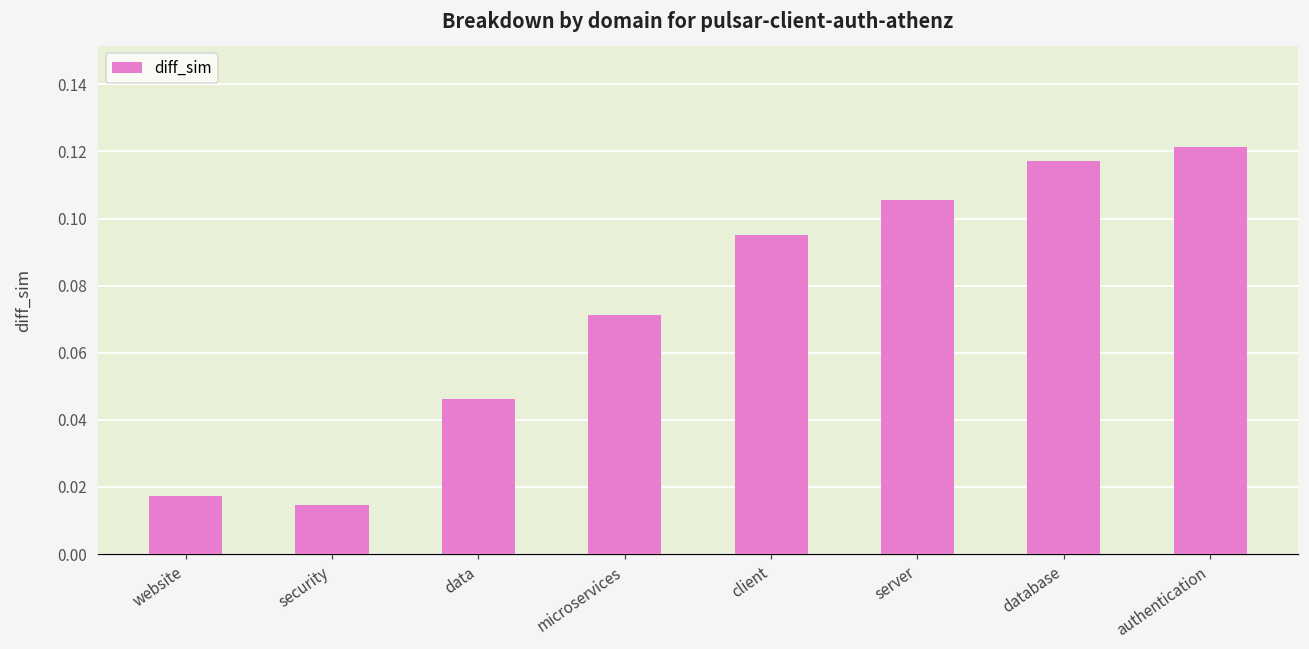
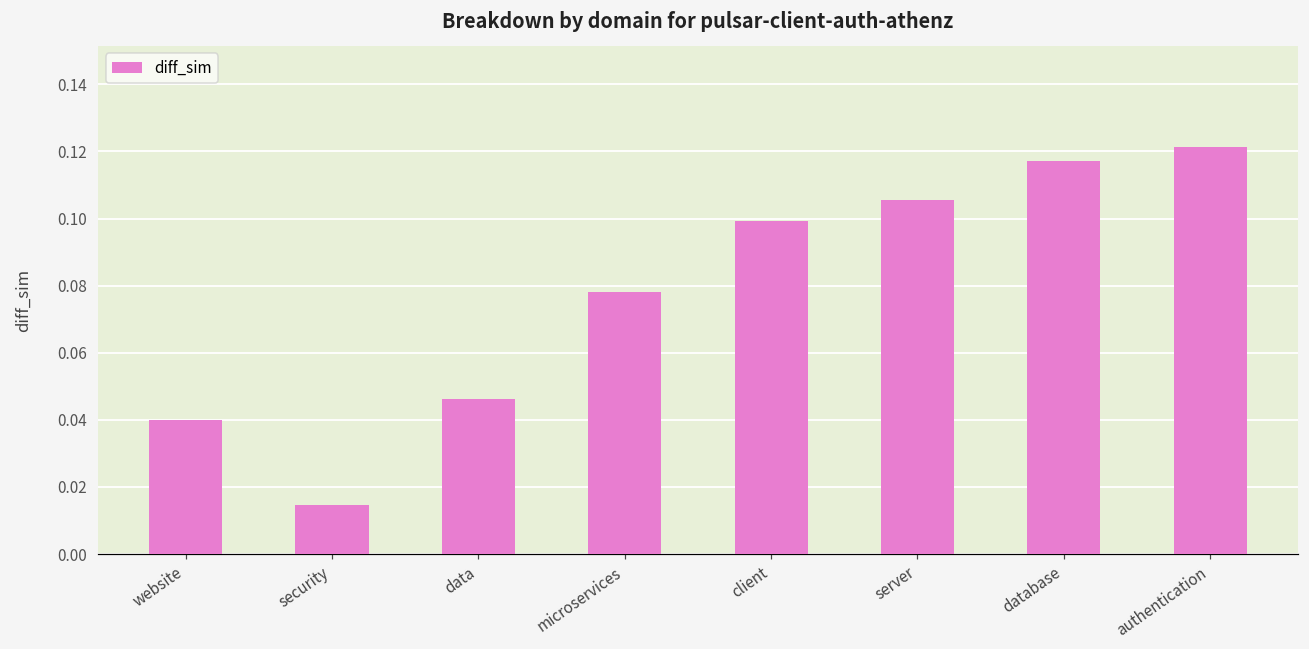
  {
-   "website": 0.017,
+   "website": 0.040,
    "security": 0.015,
    "data": 0.046,
-   "microservices": 0.071,
-   "client": 0.095,
+   "microservices": 0.078,
+   "client": 0.099,
    "server": 0.105,
    "database": 0.117,
    "authentication": 0.121
  }
